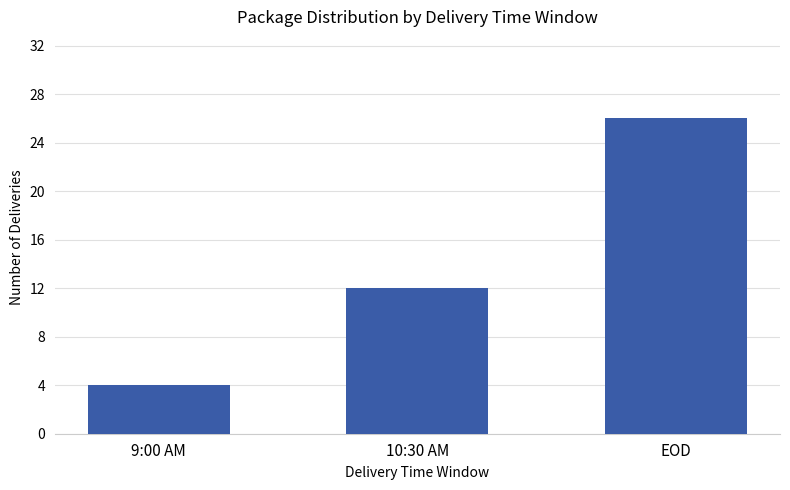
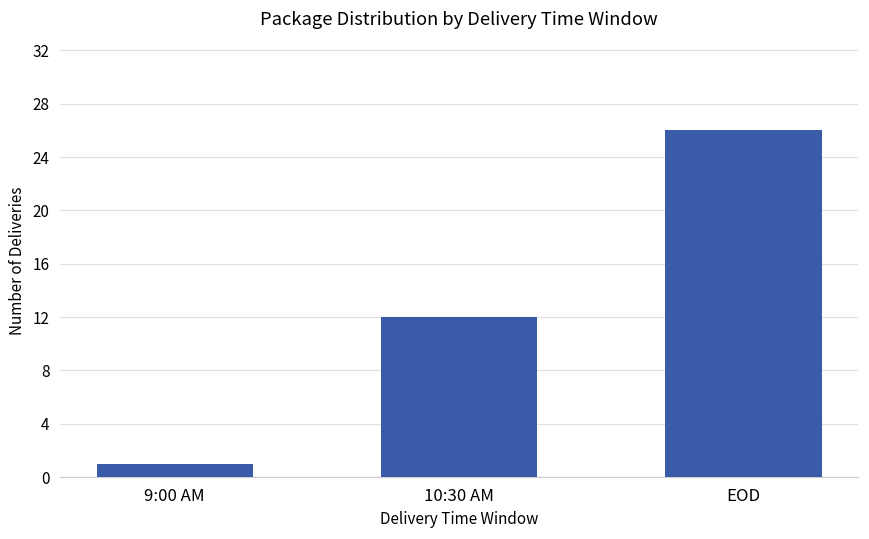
  {
-   "9:00 AM": 4,
+   "9:00 AM": 1,
    "10:30 AM": 12,
    "EOD": 26
  }
